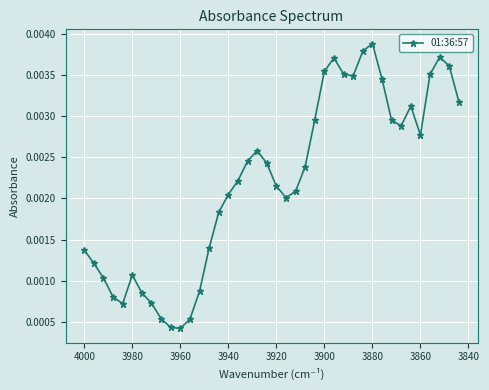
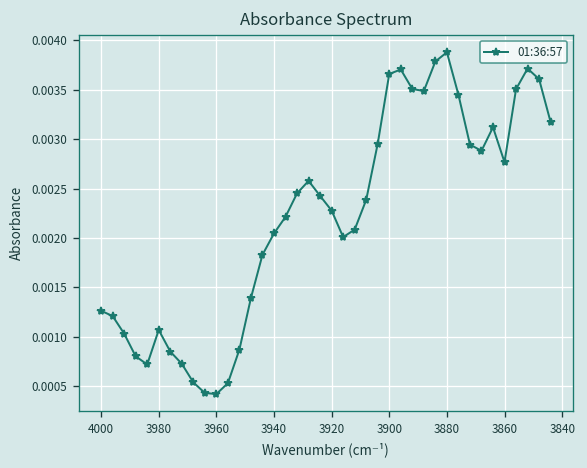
  {
-   "4000": 0.0014,
+   "4000": 0.0013,
    "3980": 0.0011,
    "3960": 0.0004,
    "3940": 0.0020,
-   "3920": 0.0021,
-   "3900": 0.0035,
+   "3920": 0.0023,
+   "3900": 0.0037,
    "3880": 0.0039,
    "3860": 0.0028
  }
